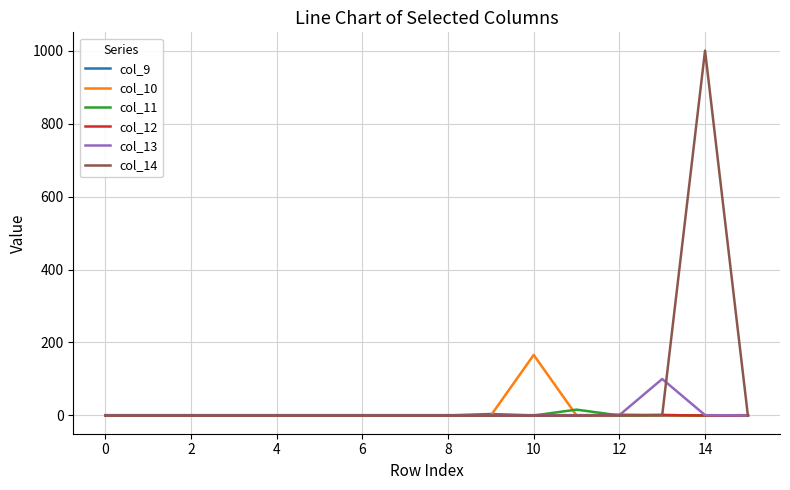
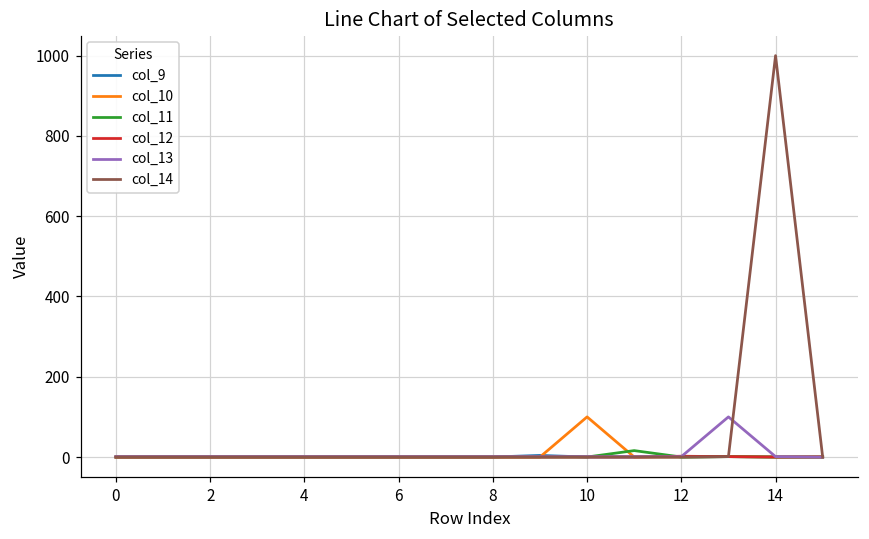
  {
    "col_10": {
-     "10": 170
+     "10": 100
    },
    "col_14": {
      "14": 1000
    }
  }
